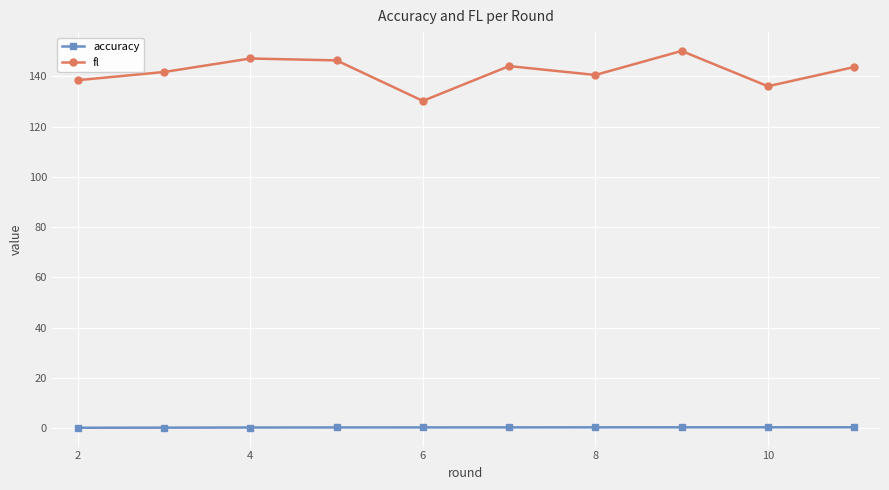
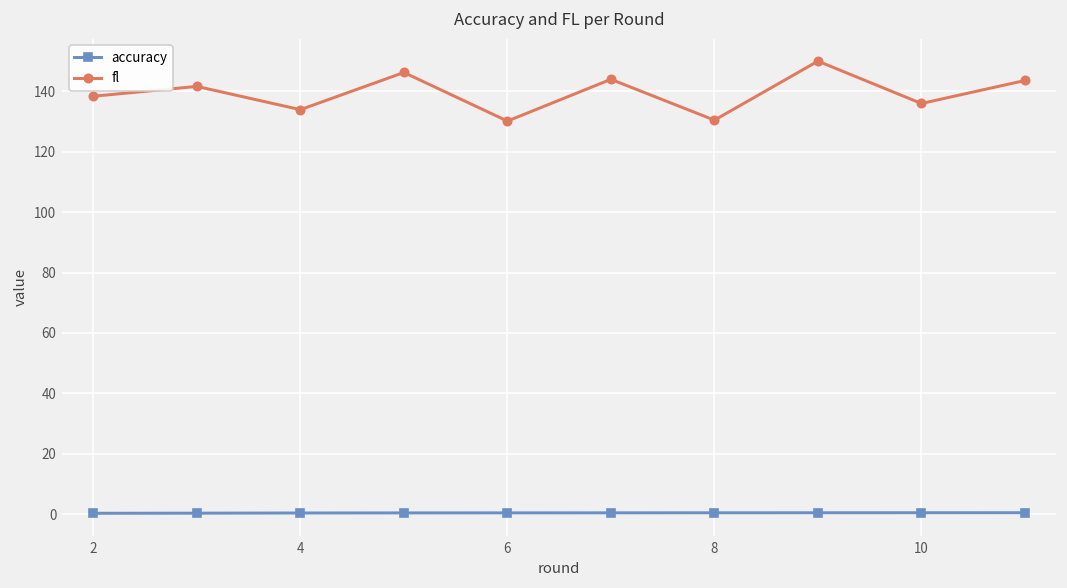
  {
    "accuracy": {
      "2": 0,
      "4": 0,
      "6": 0,
      "8": 0,
      "10": 0
    },
    "fl": {
      "2": 138,
-     "4": 147,
+     "4": 134,
      "6": 130,
-     "8": 140,
+     "8": 130,
      "10": 136
    }
  }
